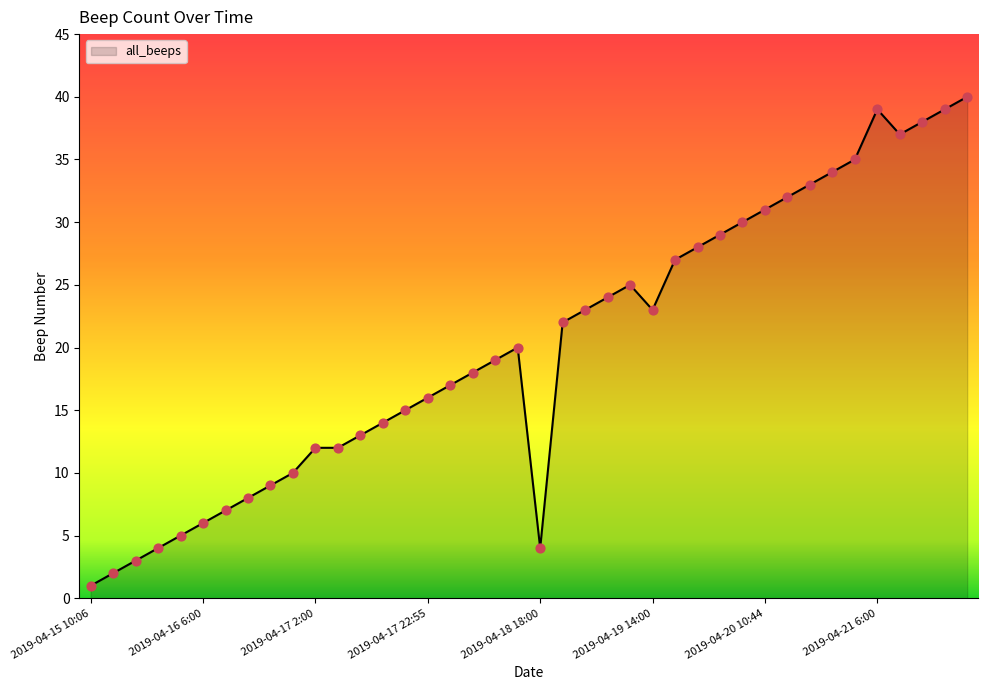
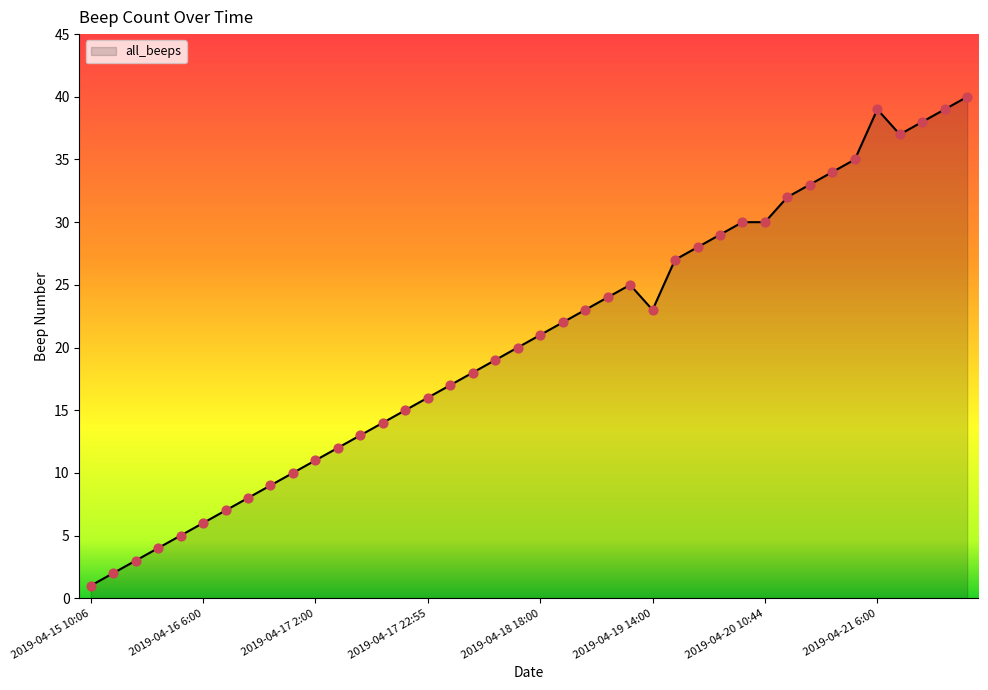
  {
    "2019-04-15 10:06": 1,
    "2019-04-16 6:00": 6,
-   "2019-04-17 2:00": 12,
+   "2019-04-17 2:00": 11,
    "2019-04-17 22:55": 16,
-   "2019-04-18 18:00": 4,
+   "2019-04-18 18:00": 21,
    "2019-04-19 14:00": 23,
-   "2019-04-20 10:44": 31,
+   "2019-04-20 10:44": 30,
    "2019-04-21 6:00": 39
  }
